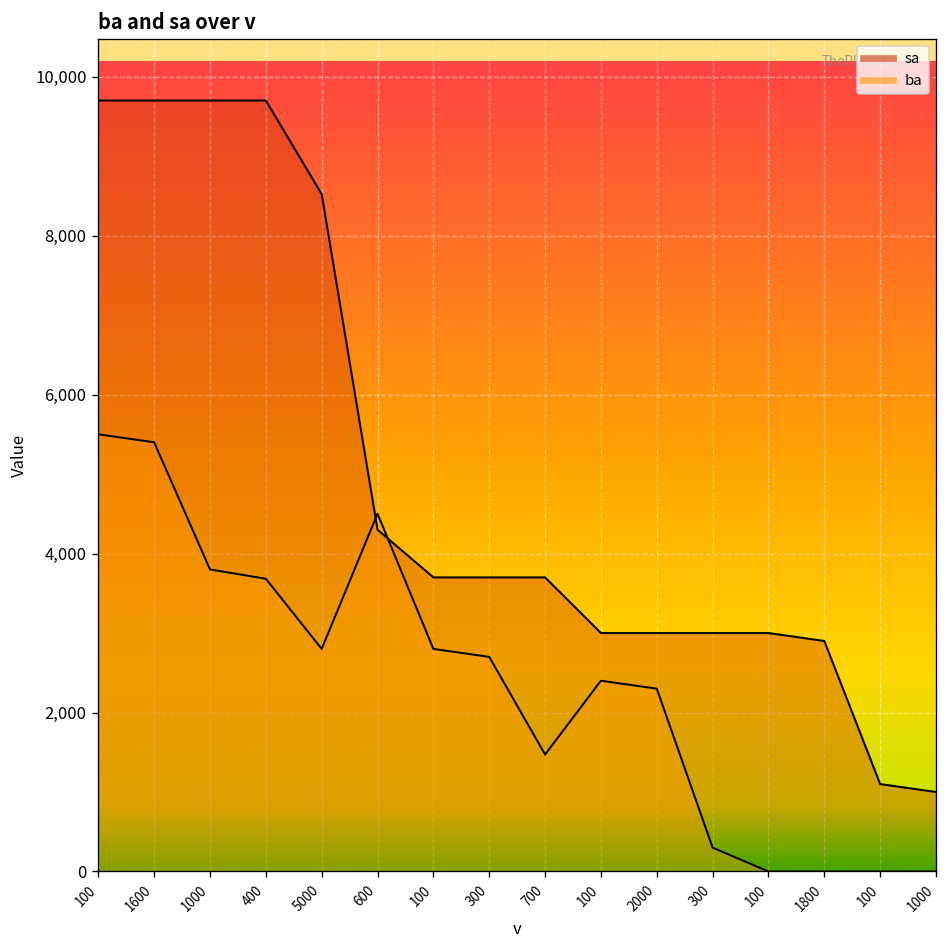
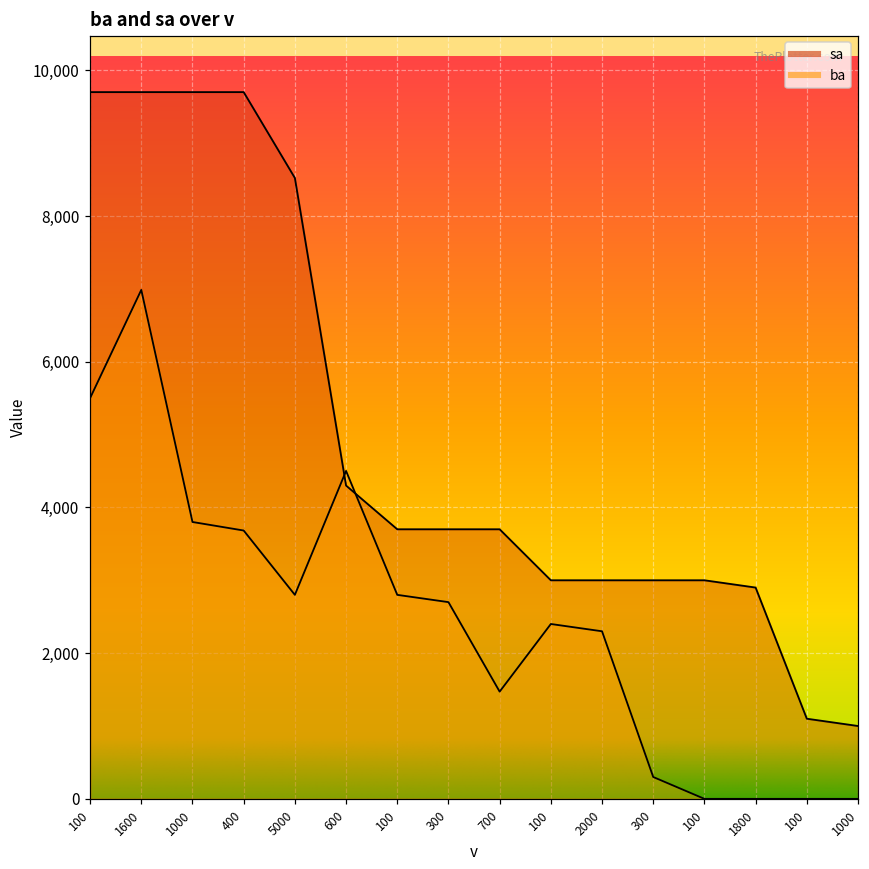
  {
    "sa": {
      "1600": "9,700",
      "400": "9,700",
      "5000": "8,500",
      "600": "4,300",
      "700": "3,700",
      "2000": "3,000",
      "1800": "2,900"
    },
    "ba": {
-     "1600": "5,400",
+     "1600": "7,000",
      "400": "3,700",
      "5000": "2,800",
      "600": "4,500",
      "700": "1,500",
      "2000": "2,300",
      "1800": "0"
    }
  }
